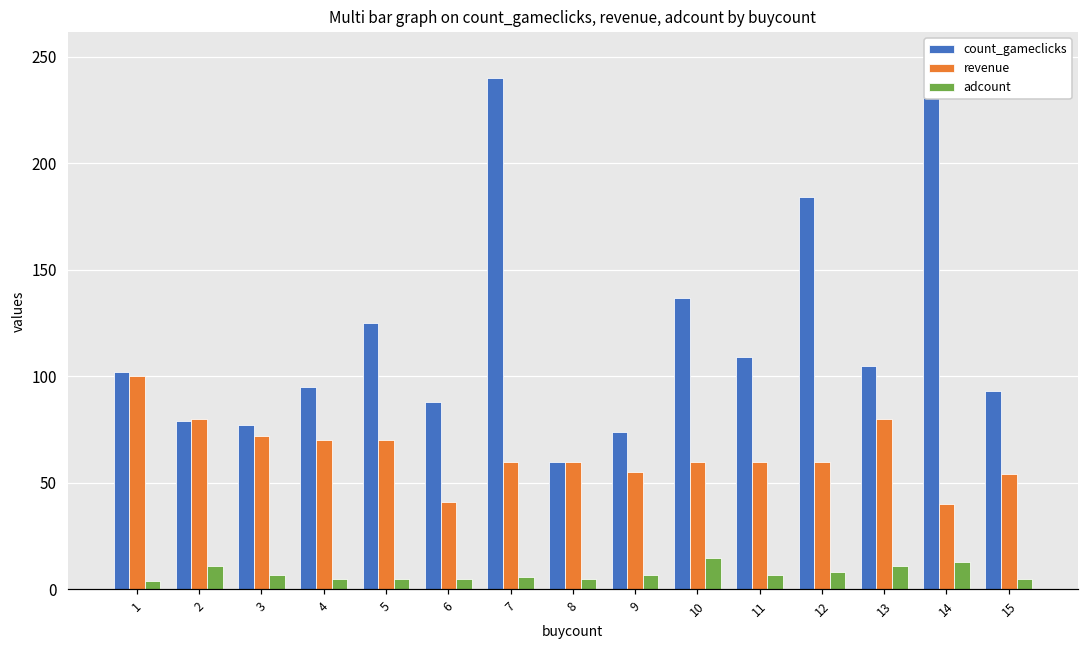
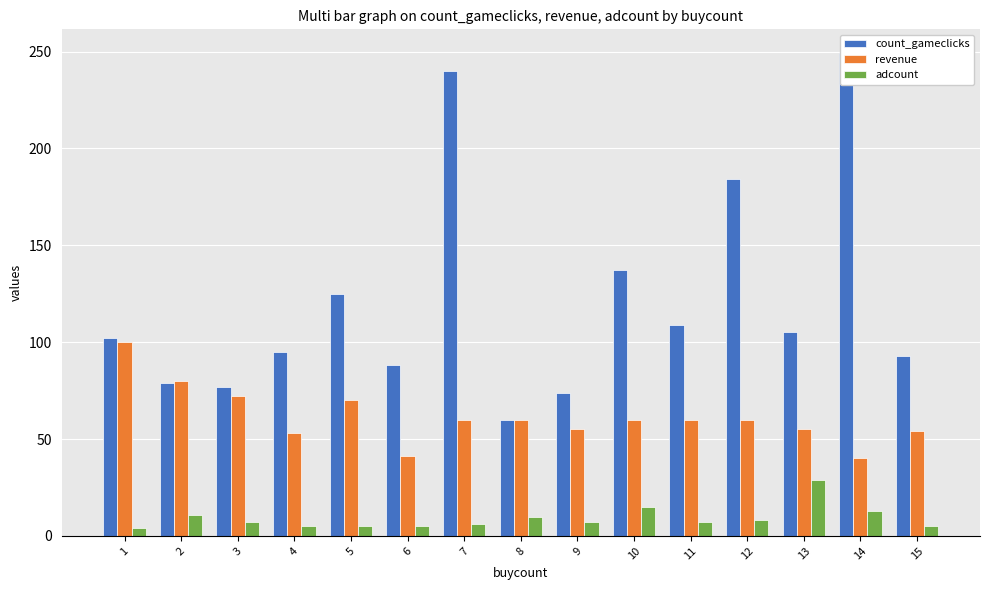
  {
    "count_gameclicks": {
      "1": 102,
      "2": 79,
      "3": 77,
      "4": 95,
      "5": 125,
      "6": 88,
      "7": 240,
      "8": 60,
      "9": 74,
      "10": 137,
      "11": 109,
      "12": 184,
      "13": 105,
      "15": 93
    },
    "revenue": {
      "1": 100,
      "2": 80,
      "3": 72,
-     "4": 70,
+     "4": 53,
      "5": 70,
      "6": 41,
      "7": 60,
      "8": 60,
      "9": 55,
      "10": 60,
      "11": 60,
      "12": 60,
-     "13": 80,
+     "13": 55,
      "14": 40,
      "15": 54
    },
    "adcount": {
      "1": 4,
      "2": 11,
      "3": 7,
      "4": 5,
      "5": 5,
      "6": 5,
      "7": 6,
-     "8": 5,
+     "8": 10,
      "9": 7,
      "10": 15,
      "11": 7,
      "12": 8,
-     "13": 11,
+     "13": 29,
      "14": 13,
      "15": 5
    }
  }
